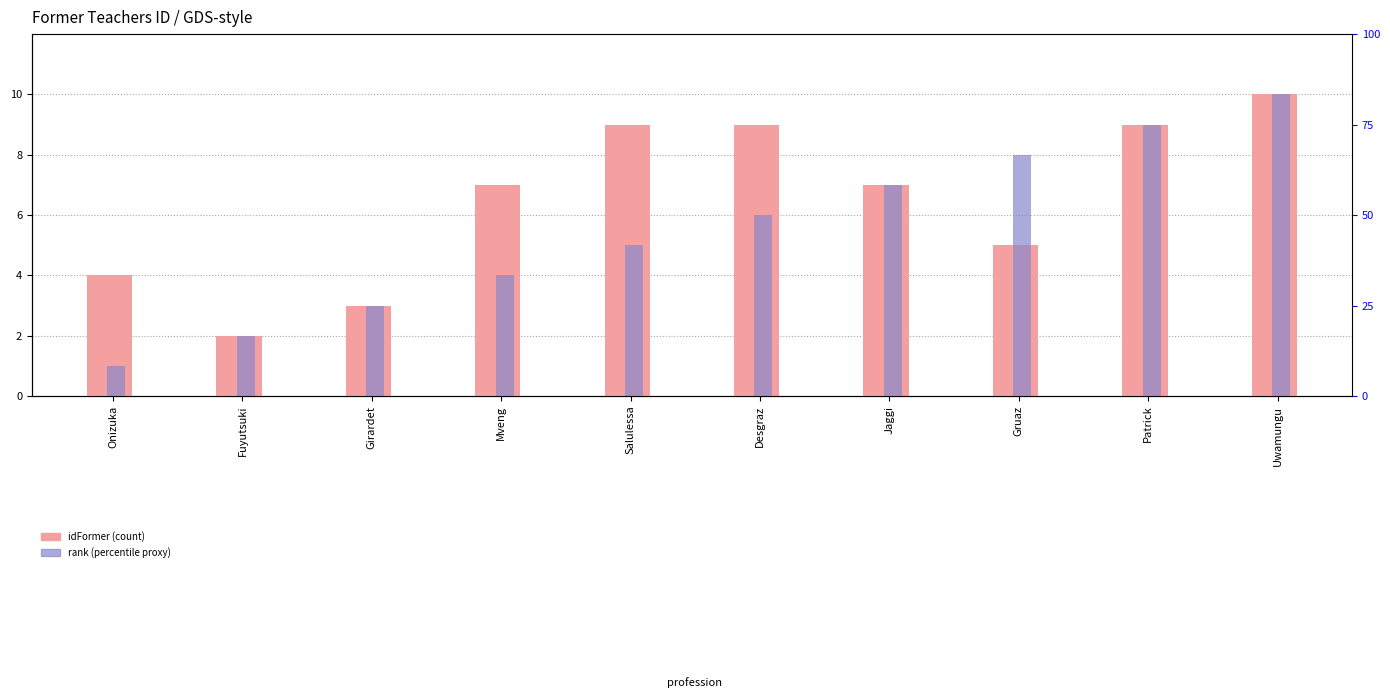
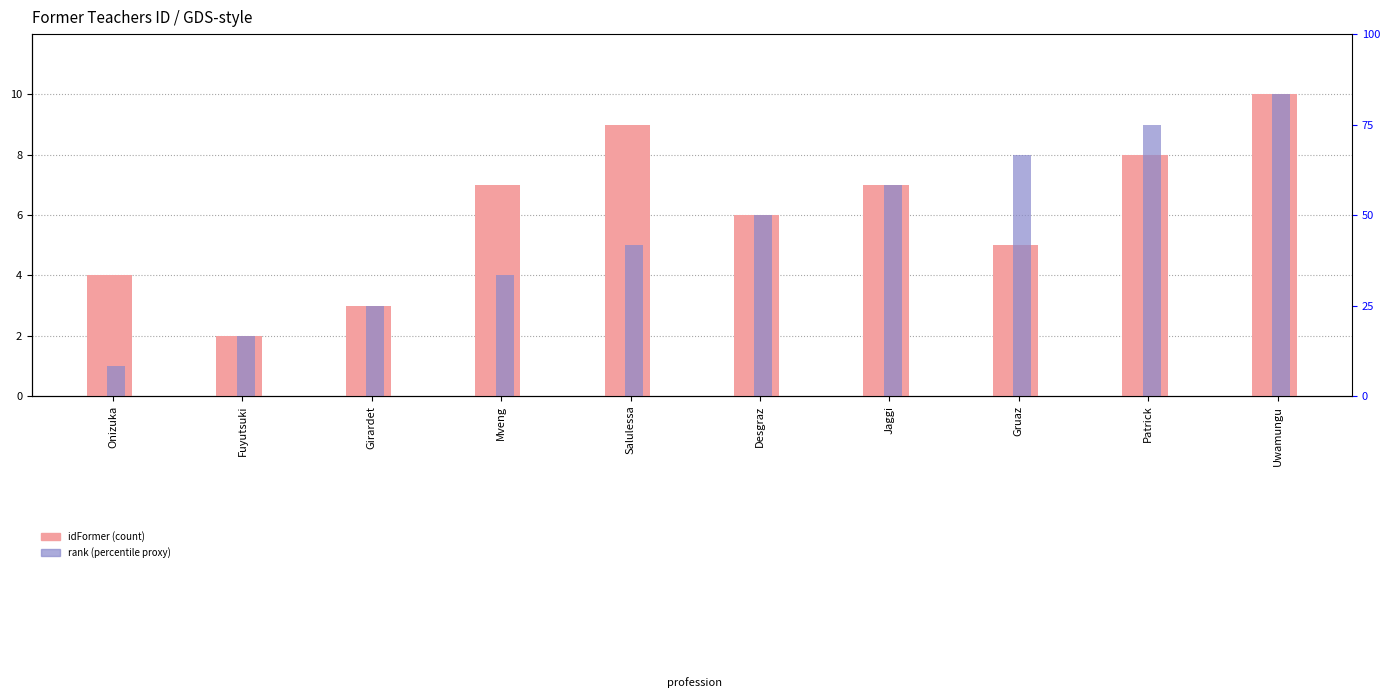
  {
    "idFormer (count)": {
      "Onizuka": 4,
      "Fuyutsuki": 2,
      "Girardet": 3,
      "Mveng": 7,
      "Salulessa": 9,
-     "Desgraz": 9,
+     "Desgraz": 6,
      "Jaggi": 7,
-     "Patrick": 9,
+     "Patrick": 8,
      "Uwamungu": 10
    },
    "rank (percentile proxy)": {
      "Fuyutsuki": 2,
      "Girardet": 3,
      "Jaggi": 7,
      "Gruaz": 8,
      "Patrick": 9,
      "Uwamungu": 10
    }
  }
